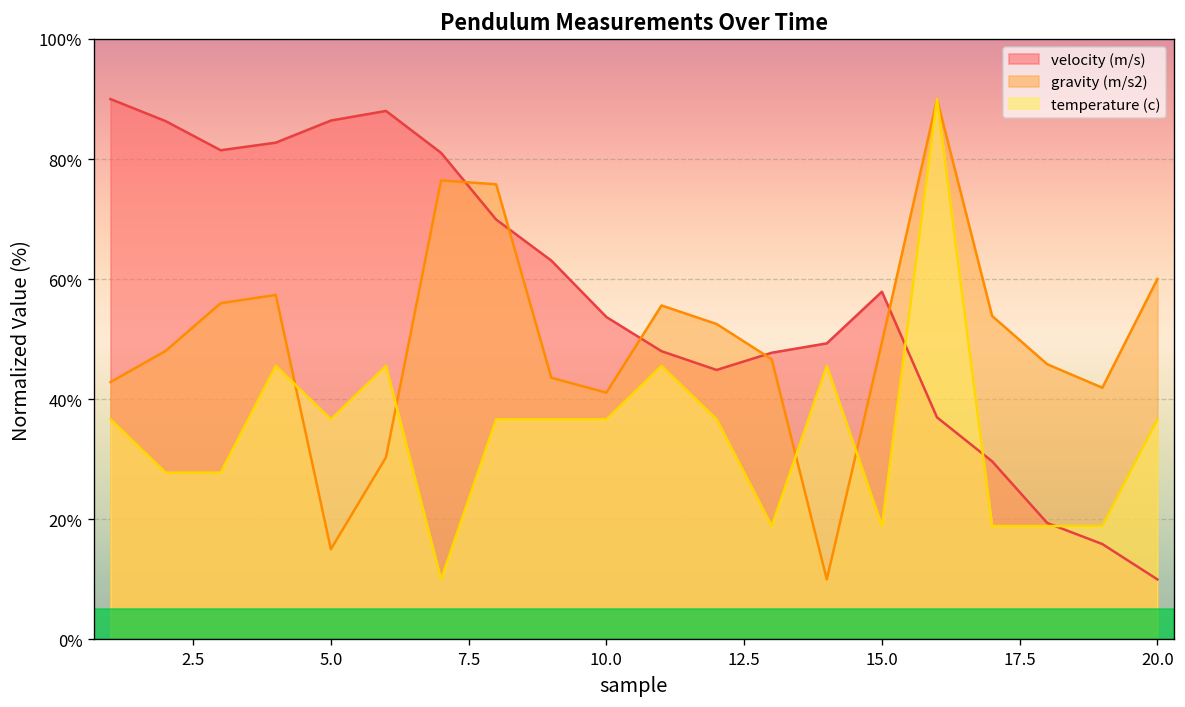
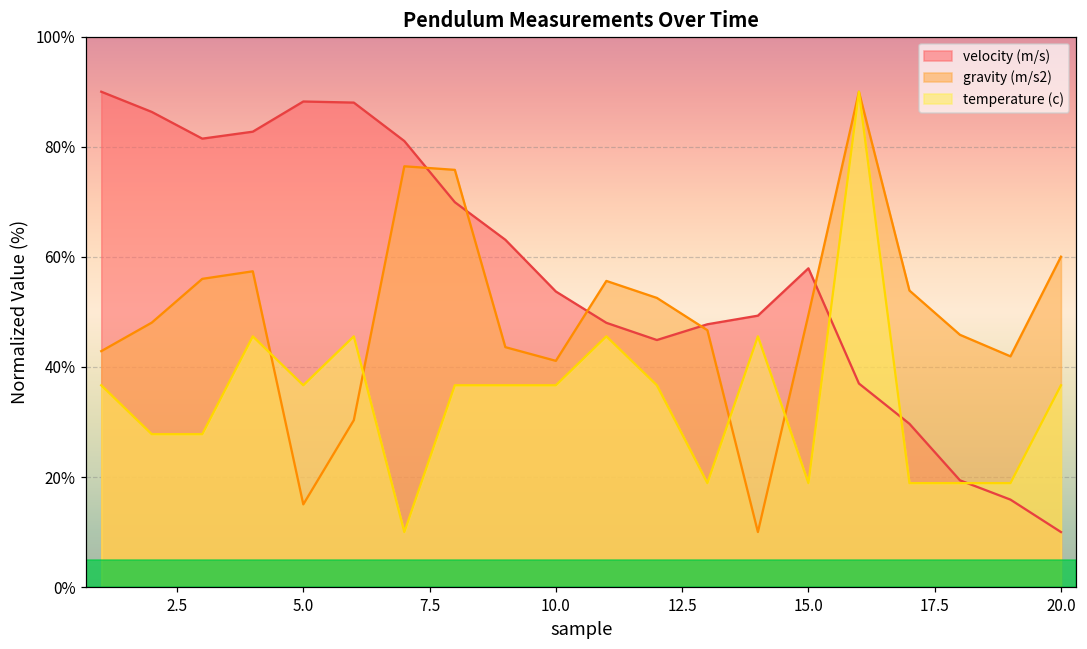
  {
    "velocity (m/s)": {
-     "5.0": "86%",
+     "5.0": "88%",
      "10.0": "54%",
      "15.0": "58%",
      "20.0": "10%"
    }
  }
